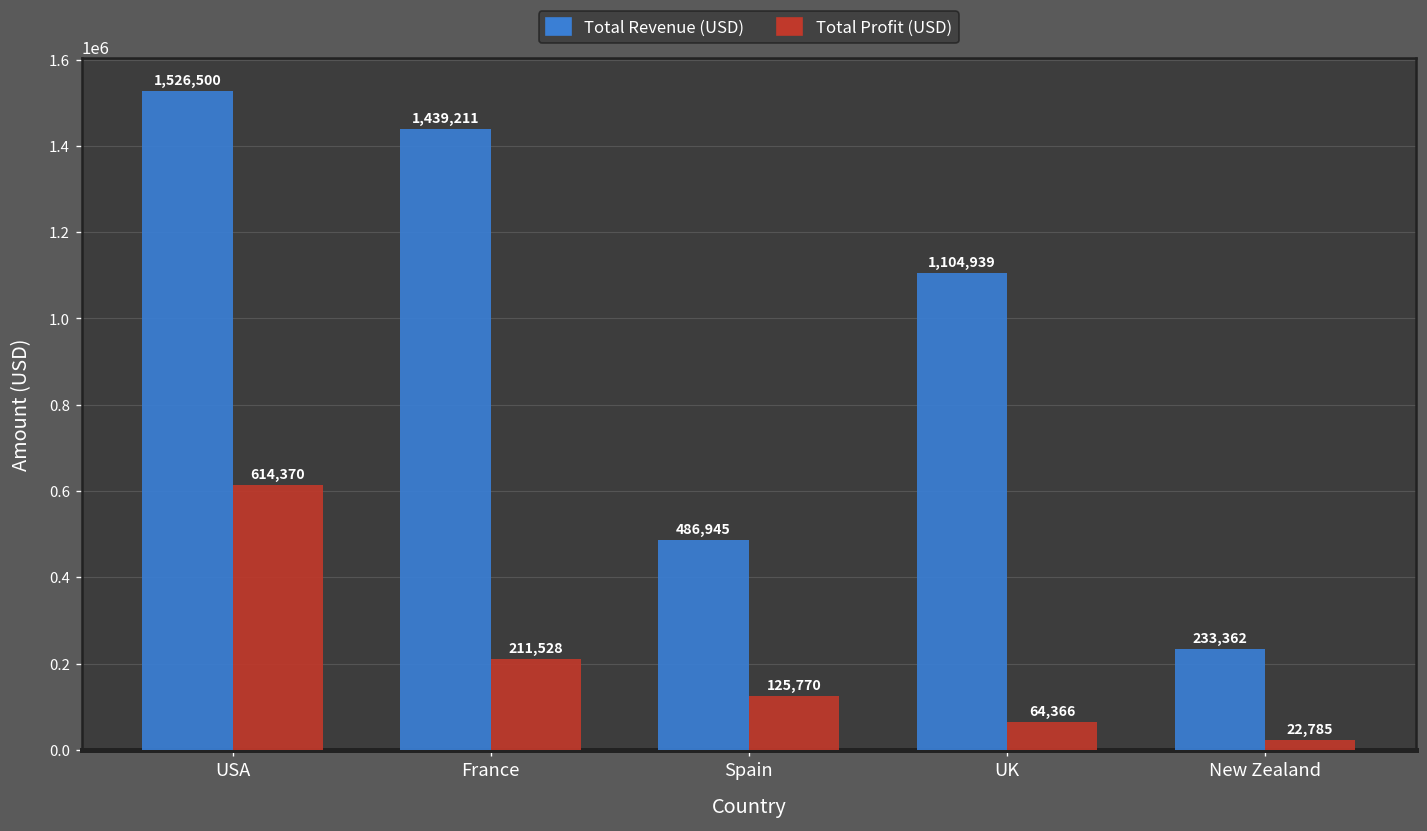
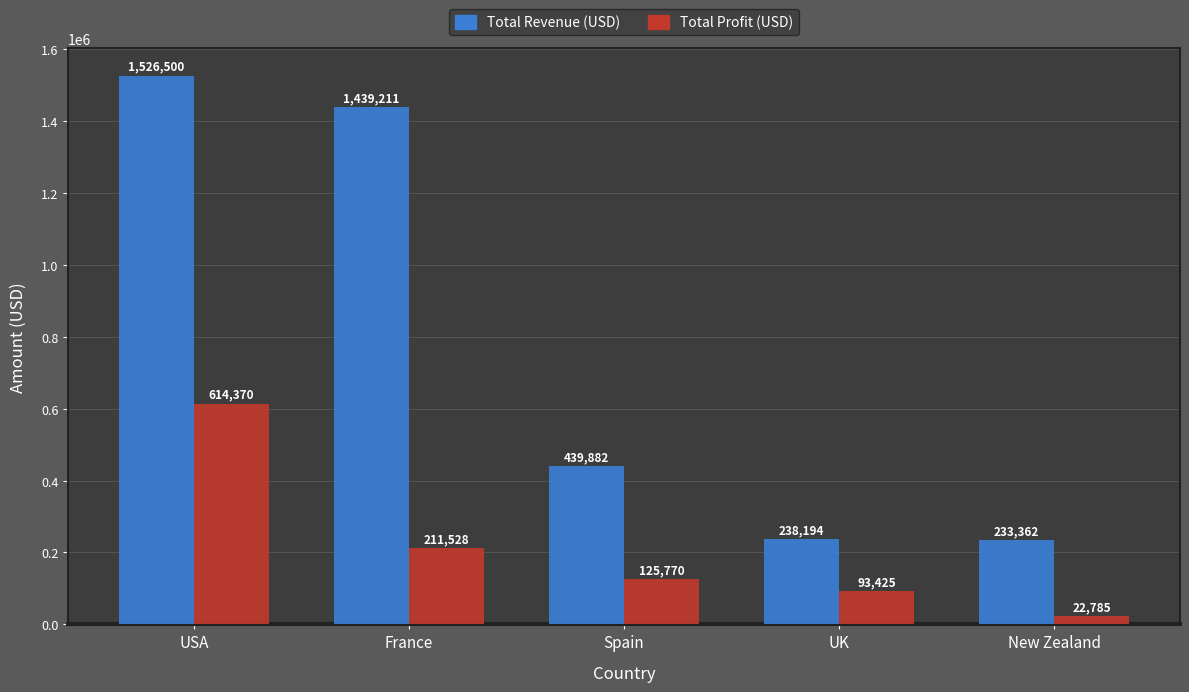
  {
    "Total Revenue (USD)": {
      "USA": "1,526,500",
      "France": "1,439,211",
-     "Spain": "486,945",
-     "UK": "1,104,939",
+     "Spain": "439,882",
+     "UK": "238,194",
      "New Zealand": "233,362"
    },
    "Total Profit (USD)": {
      "USA": "614,370",
      "France": "211,528",
      "Spain": "125,770",
-     "UK": "64,366",
+     "UK": "93,425",
      "New Zealand": "22,785"
    }
  }
